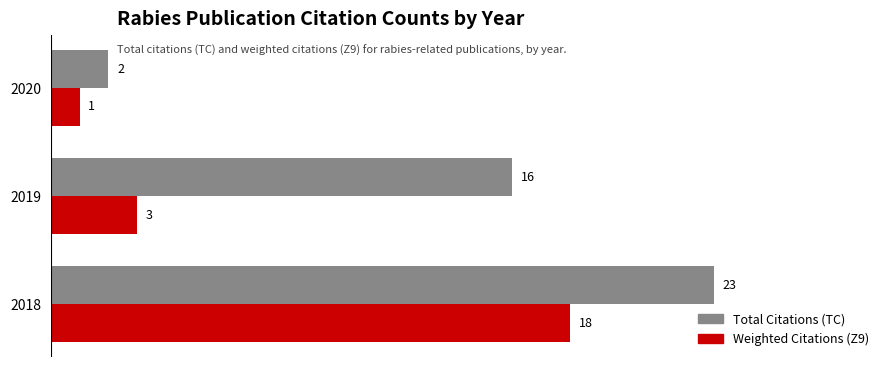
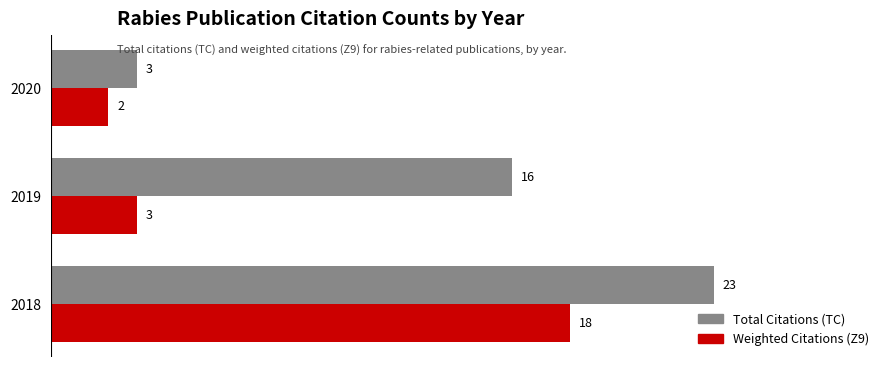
  {
    "Total Citations (TC)": {
-     "2020": 2,
+     "2020": 3,
      "2019": 16,
      "2018": 23
    },
    "Weighted Citations (Z9)": {
-     "2020": 1,
+     "2020": 2,
      "2019": 3,
      "2018": 18
    }
  }
